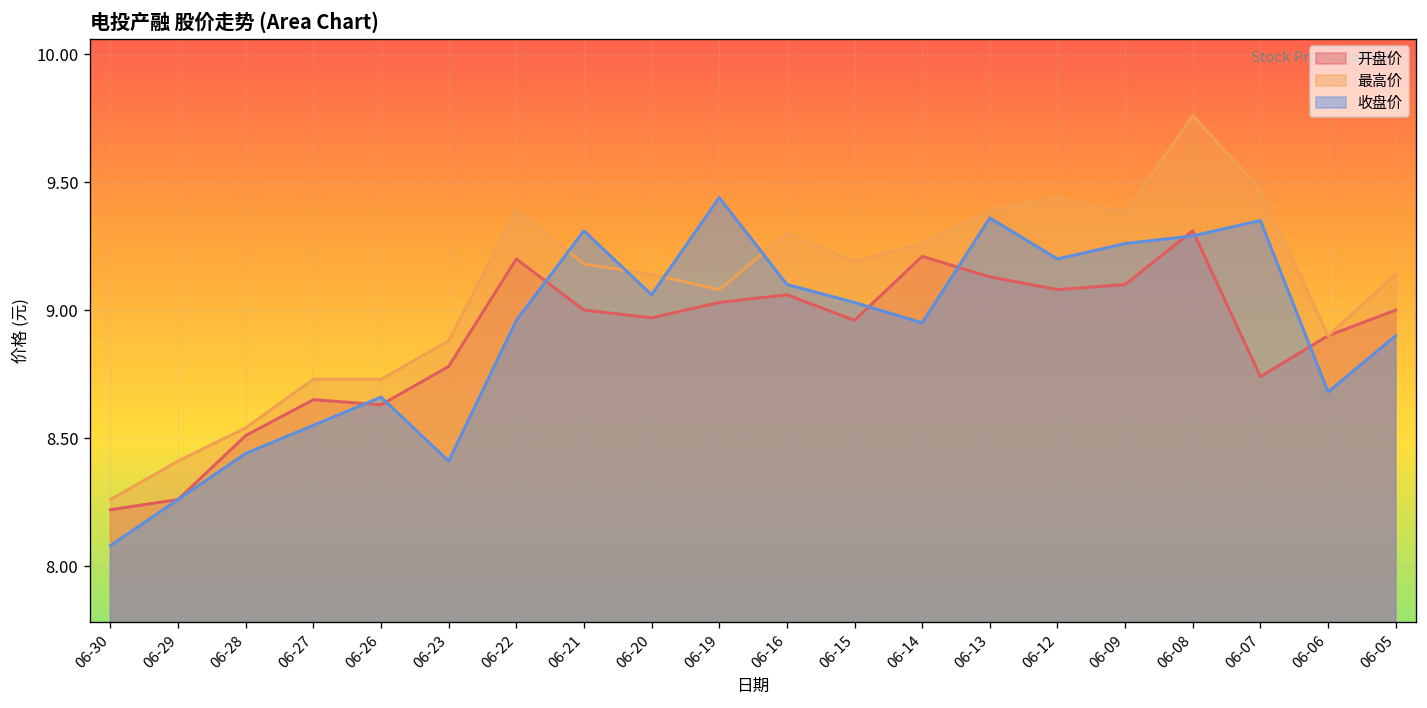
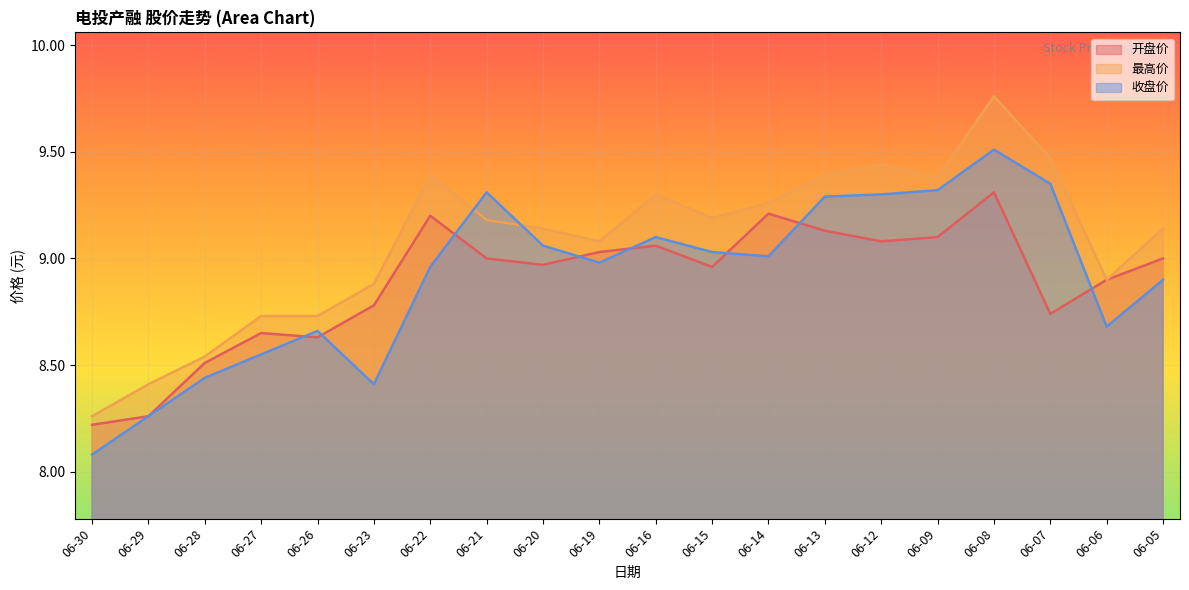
  {
    "收盘价": {
      "06-30": 8.08,
      "06-28": 8.44,
      "06-27": 8.55,
      "06-26": 8.66,
      "06-23": 8.41,
      "06-22": 8.96,
      "06-21": 9.31,
      "06-20": 9.06,
-     "06-19": 9.44,
+     "06-19": 8.98,
      "06-16": 9.10,
      "06-15": 9.03,
-     "06-14": 8.95,
-     "06-13": 9.36,
-     "06-12": 9.2,
-     "06-09": 9.26,
-     "06-08": 9.29,
+     "06-14": 9.01,
+     "06-13": 9.29,
+     "06-12": 9.3,
+     "06-09": 9.32,
+     "06-08": 9.51,
      "06-07": 9.35,
      "06-06": 8.68,
      "06-05": 8.90
    }
  }
